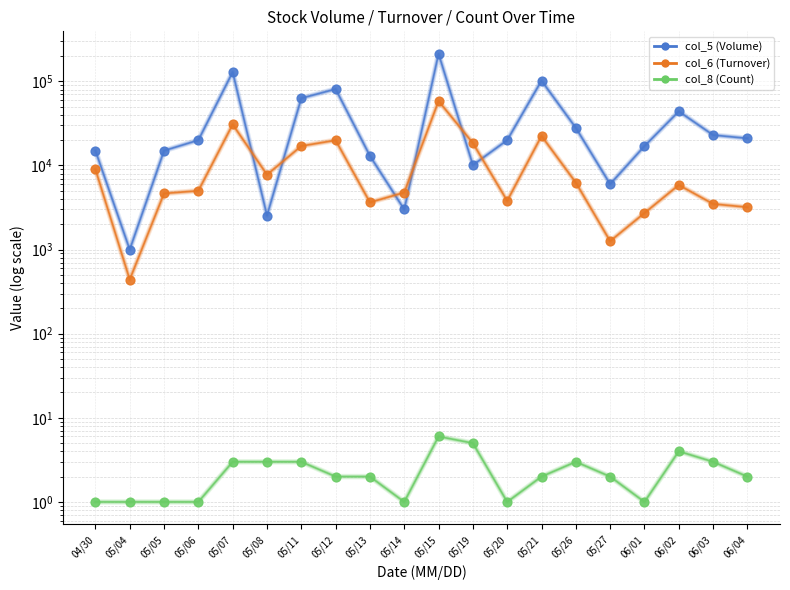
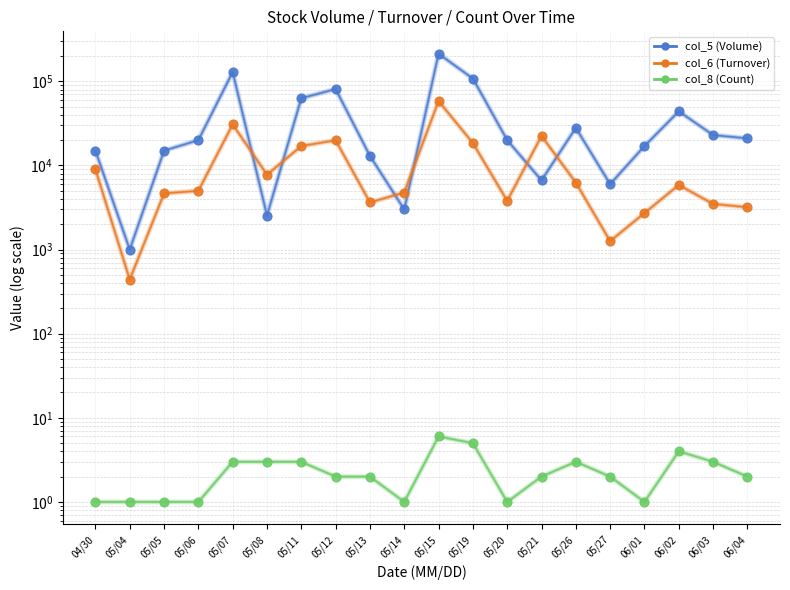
  {
    "col_5 (Volume)": {
      "04/30": 15000,
      "05/04": 1000,
      "05/05": 15000,
      "05/06": 20000,
      "05/07": 130000,
      "05/08": 2500,
      "05/11": 60000,
      "05/12": 80000,
      "05/13": 13000,
      "05/14": 3000,
      "05/15": 210000,
-     "05/19": 10000,
+     "05/19": 110000,
      "05/20": 20000,
-     "05/21": 100000,
+     "05/21": 7000,
      "05/26": 28000,
      "05/27": 6000,
      "06/01": 17000,
      "06/02": 40000,
      "06/03": 23000,
      "06/04": 21000
    },
    "col_6 (Turnover)": {
      "04/30": 9000,
      "05/04": 400,
      "05/05": 5000,
      "05/06": 5000,
      "05/07": 31000,
      "05/08": 8000,
      "05/11": 17000,
      "05/12": 20000,
      "05/13": 3600,
      "05/14": 5000,
      "05/15": 60000,
      "05/19": 18000,
      "05/20": 4000,
      "05/21": 22000,
      "05/26": 6000,
      "05/27": 1300,
      "06/01": 2700,
      "06/02": 6000,
      "06/03": 3500,
      "06/04": 3200
    },
    "col_8 (Count)": {
      "04/30": 1,
      "05/04": 1,
      "05/05": 1,
      "05/06": 1,
      "05/07": 3,
      "05/08": 3,
      "05/11": 3,
      "05/12": 2,
      "05/13": 2,
      "05/14": 1,
      "05/15": 6,
      "05/19": 5,
      "05/20": 1,
      "05/21": 2,
      "05/26": 3,
      "05/27": 2,
      "06/01": 1,
      "06/02": 4,
      "06/03": 3,
      "06/04": 2
    }
  }
